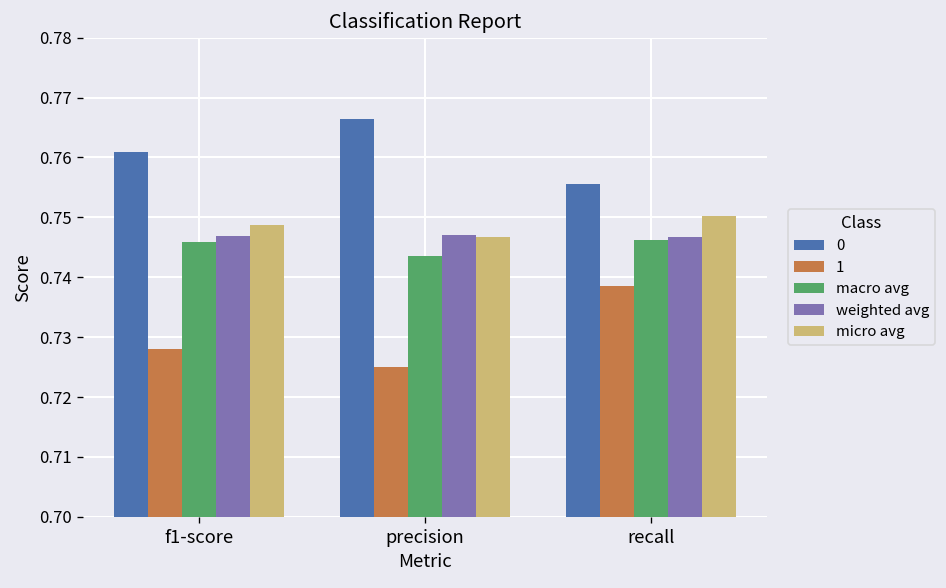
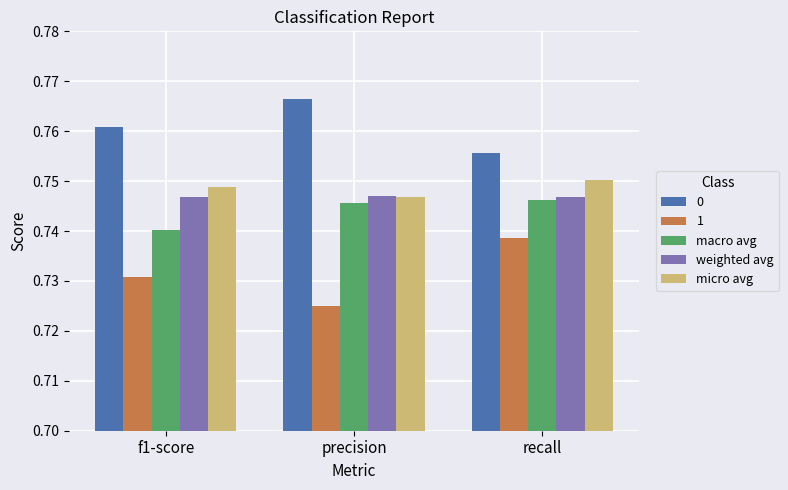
  {
    "1": {
-     "f1-score": 0.728,
+     "f1-score": 0.731,
      "precision": 0.725,
      "recall": 0.739
    },
    "macro avg": {
-     "f1-score": 0.746,
-     "precision": 0.744,
+     "f1-score": 0.740,
+     "precision": 0.746,
      "recall": 0.746
    },
    "micro avg": {
      "f1-score": 0.749,
      "precision": 0.747,
      "recall": 0.750
    }
  }
